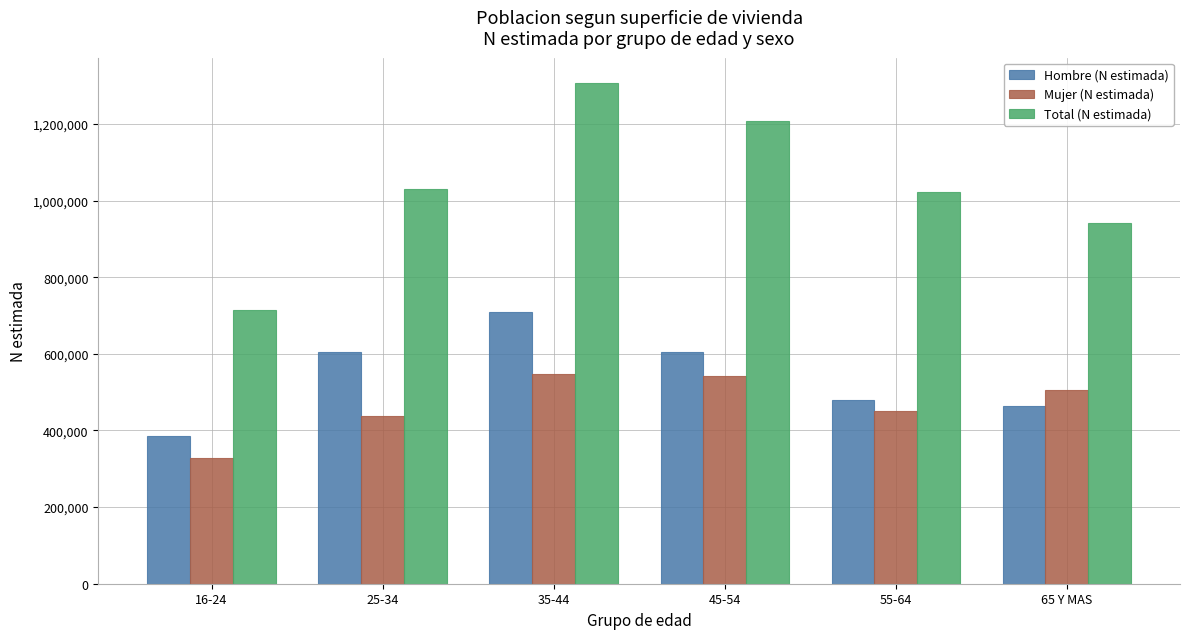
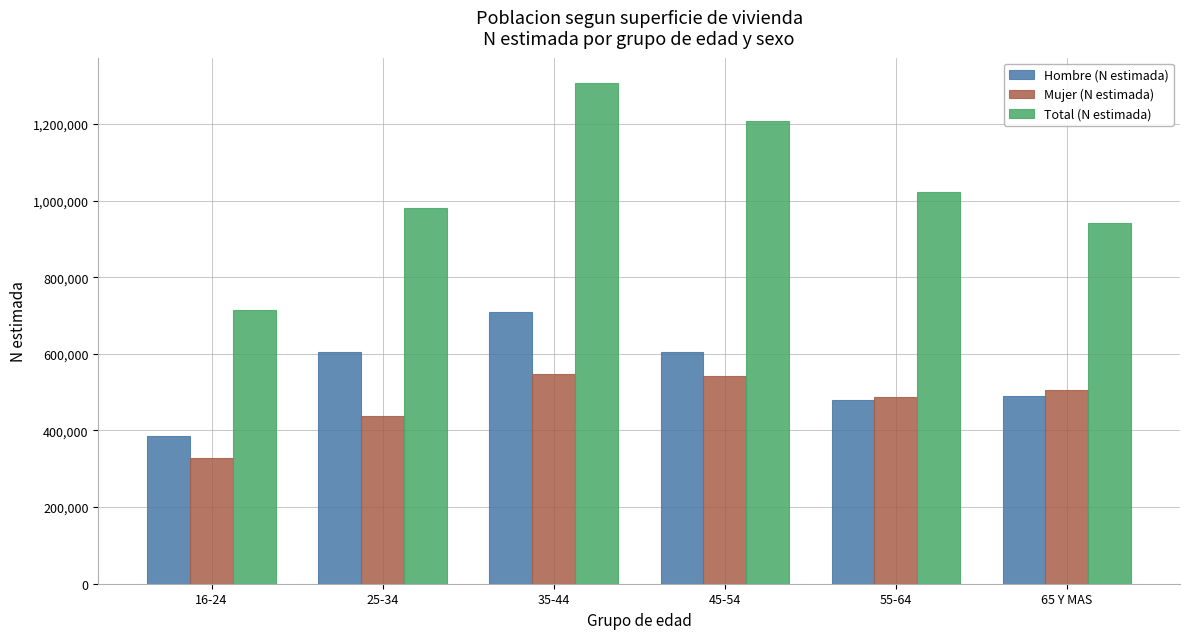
  {
    "Hombre (N estimada)": {
      "16-24": "390,000",
      "25-34": "600,000",
      "35-44": "710,000",
      "45-54": "610,000",
      "55-64": "480,000",
-     "65 Y MAS": "460,000"
+     "65 Y MAS": "490,000"
    },
    "Mujer (N estimada)": {
      "16-24": "330,000",
      "25-34": "440,000",
      "35-44": "550,000",
      "45-54": "540,000",
-     "55-64": "450,000",
+     "55-64": "490,000",
      "65 Y MAS": "510,000"
    },
    "Total (N estimada)": {
      "16-24": "720,000",
-     "25-34": "1,030,000",
+     "25-34": "980,000",
      "35-44": "1,310,000",
      "45-54": "1,210,000",
      "55-64": "1,020,000",
      "65 Y MAS": "940,000"
    }
  }
